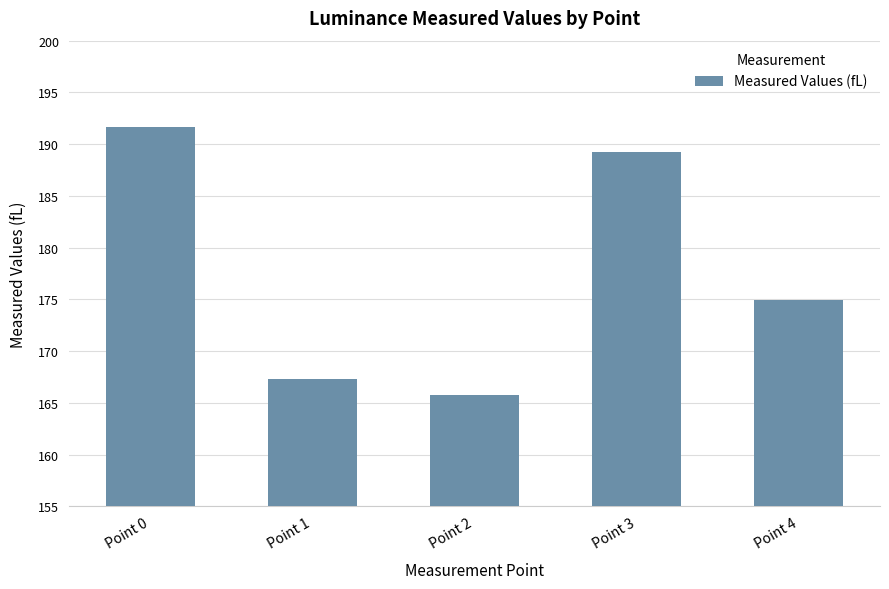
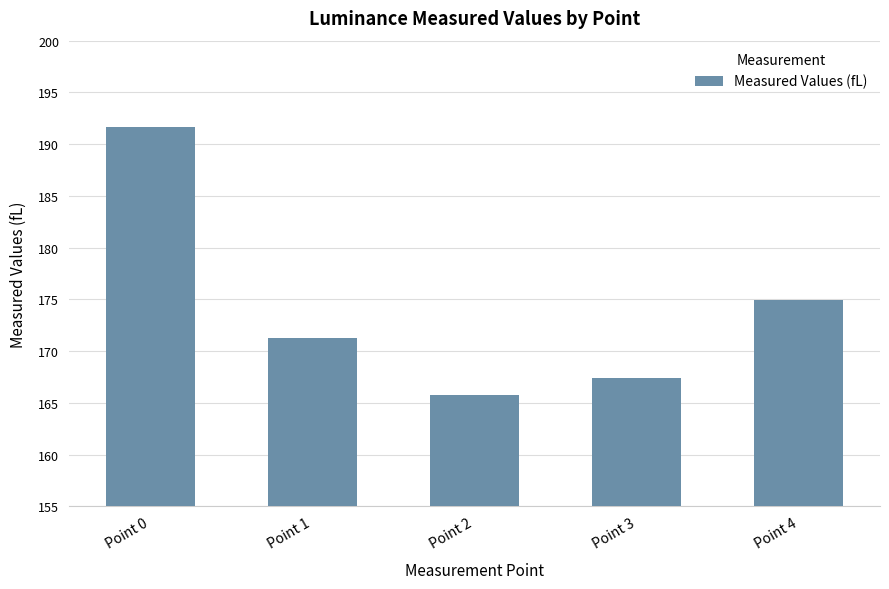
  {
    "Point 0": 191.6,
-   "Point 1": 167.3,
+   "Point 1": 171.3,
    "Point 2": 165.8,
-   "Point 3": 189.2,
+   "Point 3": 167.4,
    "Point 4": 174.9
  }
